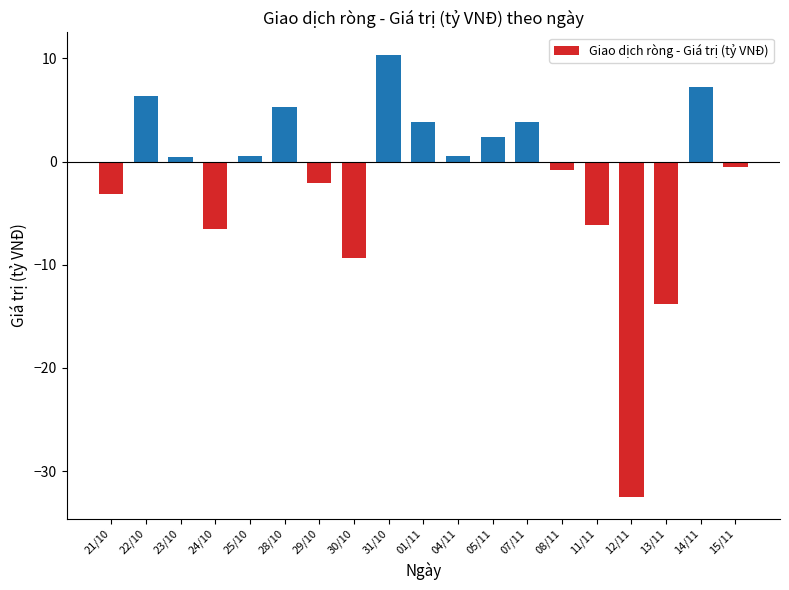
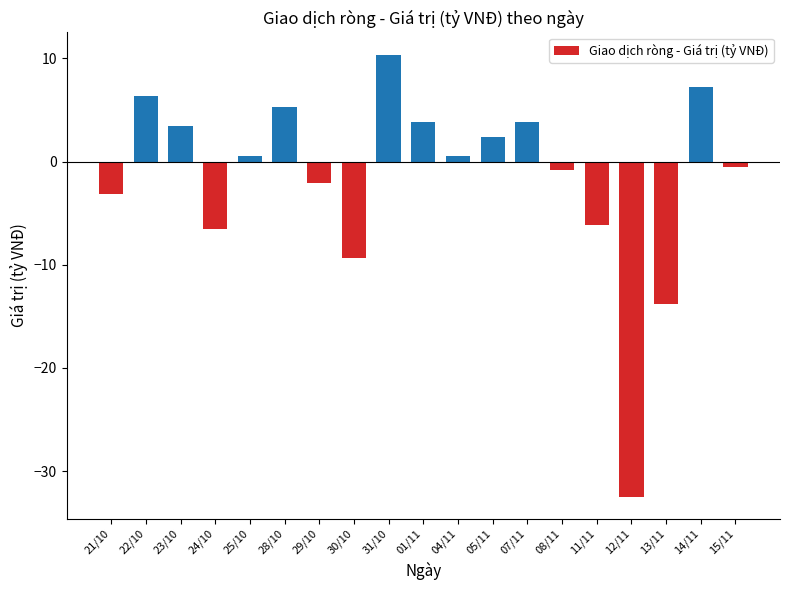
  {
    "21/10": -3.2,
    "22/10": 6.3,
-   "23/10": 0.5,
+   "23/10": 3.5,
    "24/10": -6.5,
    "25/10": 0.5,
    "28/10": 5.3,
    "29/10": -2.1,
    "30/10": -9.4,
    "31/10": 10.4,
    "01/11": 3.9,
    "04/11": 0.5,
    "05/11": 2.4,
    "07/11": 3.8,
    "08/11": -0.8,
    "11/11": -6.1,
    "12/11": -32.5,
    "13/11": -13.8,
    "14/11": 7.2,
    "15/11": -0.5
  }
